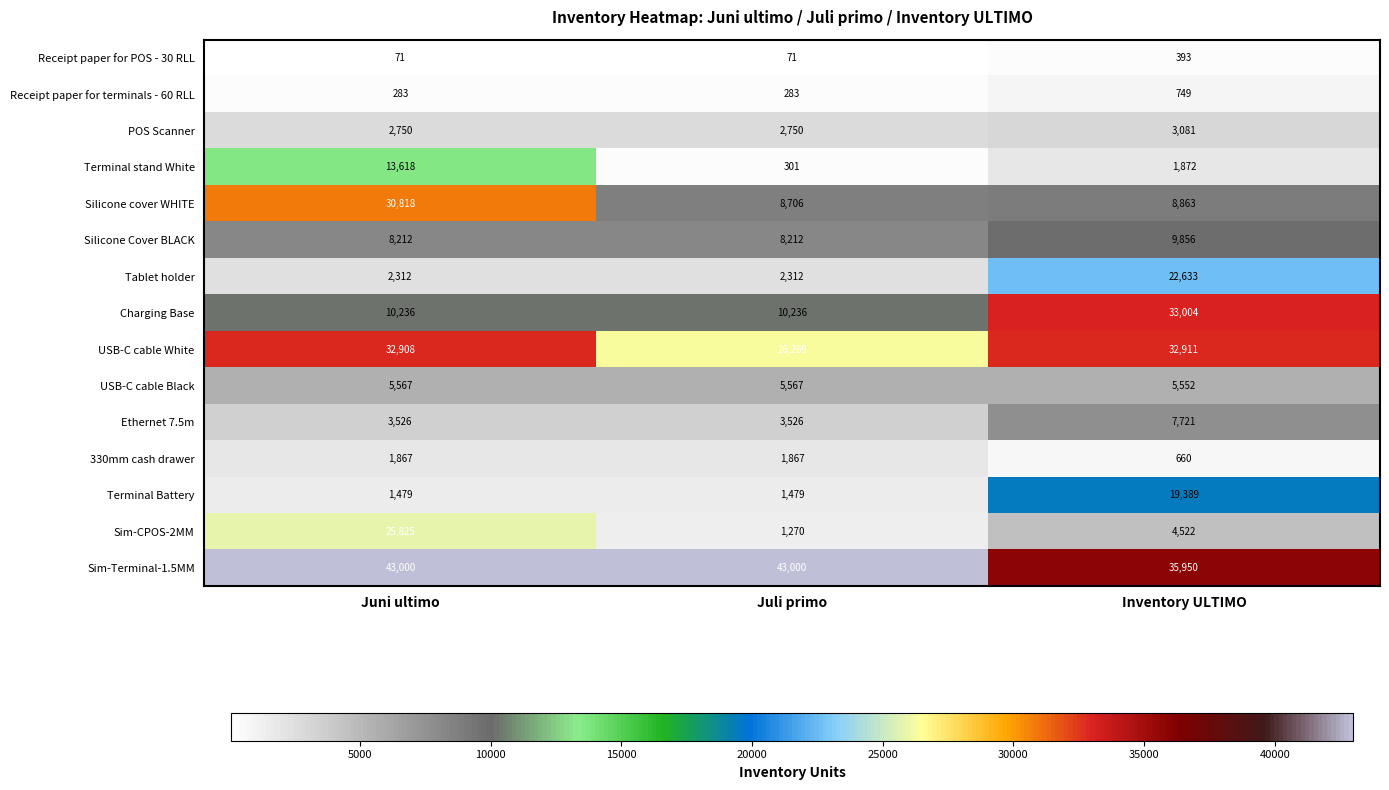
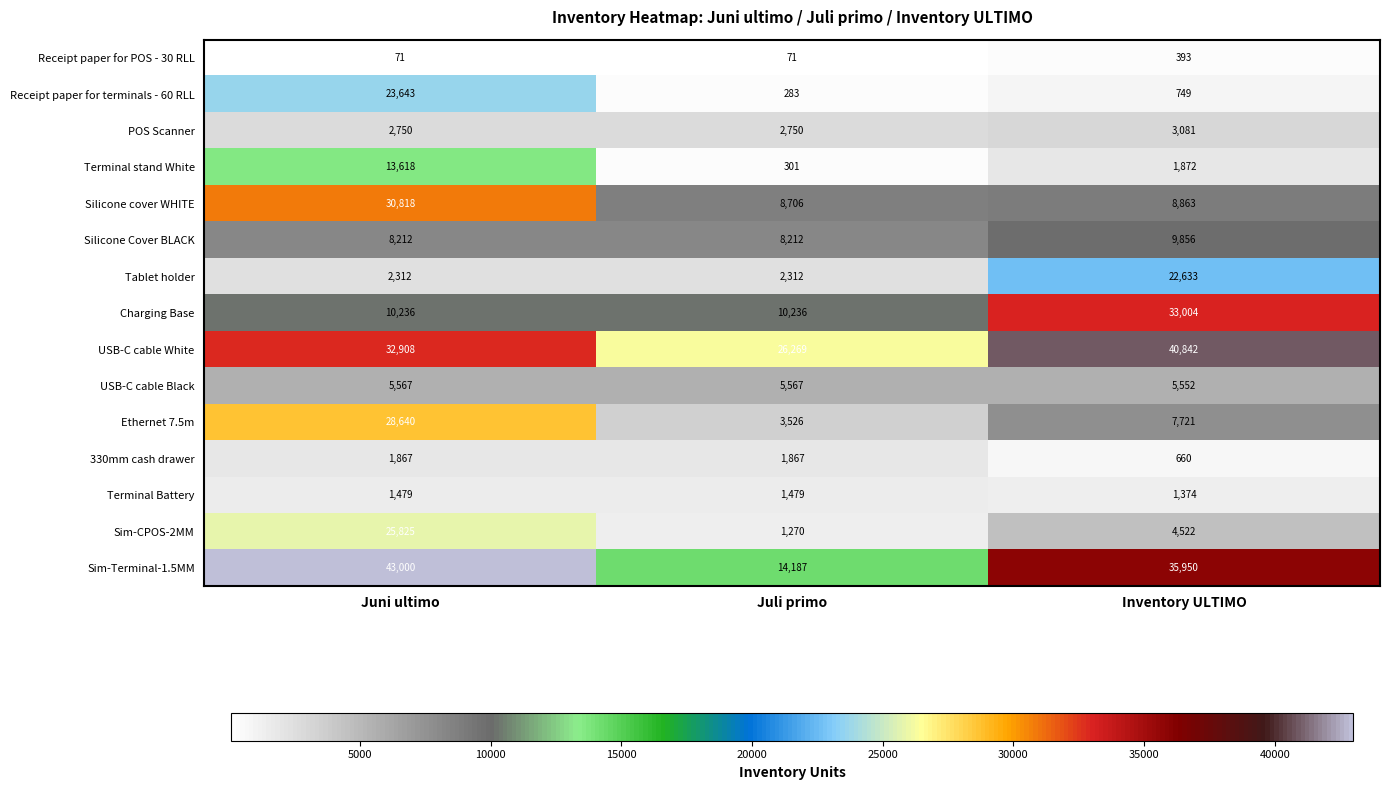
  {
    "Receipt paper for POS - 30 RLL": {
      "Juni ultimo": "71",
      "Juli primo": "71",
      "Inventory ULTIMO": "393"
    },
    "Receipt paper for terminals - 60 RLL": {
-     "Juni ultimo": "283",
+     "Juni ultimo": "23,643",
      "Juli primo": "283",
      "Inventory ULTIMO": "749"
    },
    "POS Scanner": {
      "Juni ultimo": "2,750",
      "Juli primo": "2,750",
      "Inventory ULTIMO": "3,081"
    },
    "Terminal stand White": {
      "Juni ultimo": "13,618",
      "Juli primo": "301",
      "Inventory ULTIMO": "1,872"
    },
    "Silicone cover WHITE": {
      "Juni ultimo": "30,818",
      "Juli primo": "8,706",
      "Inventory ULTIMO": "8,863"
    },
    "Silicone Cover BLACK": {
      "Juni ultimo": "8,212",
      "Juli primo": "8,212",
      "Inventory ULTIMO": "9,856"
    },
    "Tablet holder": {
      "Juni ultimo": "2,312",
      "Juli primo": "2,312",
      "Inventory ULTIMO": "22,633"
    },
    "Charging Base": {
      "Juni ultimo": "10,236",
      "Juli primo": "10,236",
      "Inventory ULTIMO": "33,004"
    },
    "USB-C cable White": {
      "Juni ultimo": "32,908",
      "Juli primo": "26,269",
-     "Inventory ULTIMO": "32,911"
+     "Inventory ULTIMO": "40,842"
    },
    "USB-C cable Black": {
      "Juni ultimo": "5,567",
      "Juli primo": "5,567",
      "Inventory ULTIMO": "5,552"
    },
    "Ethernet 7.5m": {
-     "Juni ultimo": "3,526",
+     "Juni ultimo": "28,640",
      "Juli primo": "3,526",
      "Inventory ULTIMO": "7,721"
    },
    "330mm cash drawer": {
      "Juni ultimo": "1,867",
      "Juli primo": "1,867",
      "Inventory ULTIMO": "660"
    },
    "Terminal Battery": {
      "Juni ultimo": "1,479",
      "Juli primo": "1,479",
-     "Inventory ULTIMO": "19,389"
+     "Inventory ULTIMO": "1,374"
    },
    "Sim-CPOS-2MM": {
      "Juni ultimo": "25,825",
      "Juli primo": "1,270",
      "Inventory ULTIMO": "4,522"
    },
    "Sim-Terminal-1.5MM": {
      "Juni ultimo": "43,000",
-     "Juli primo": "43,000",
+     "Juli primo": "14,187",
      "Inventory ULTIMO": "35,950"
    }
  }
